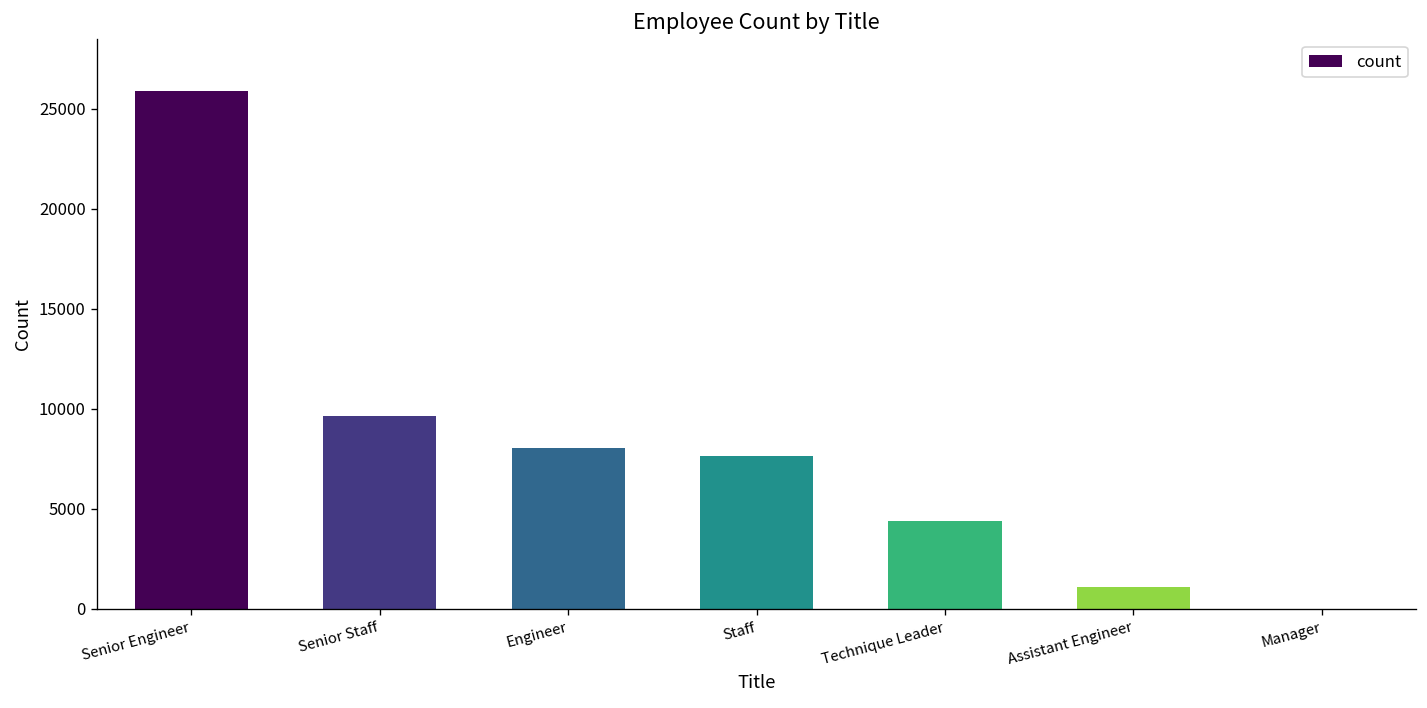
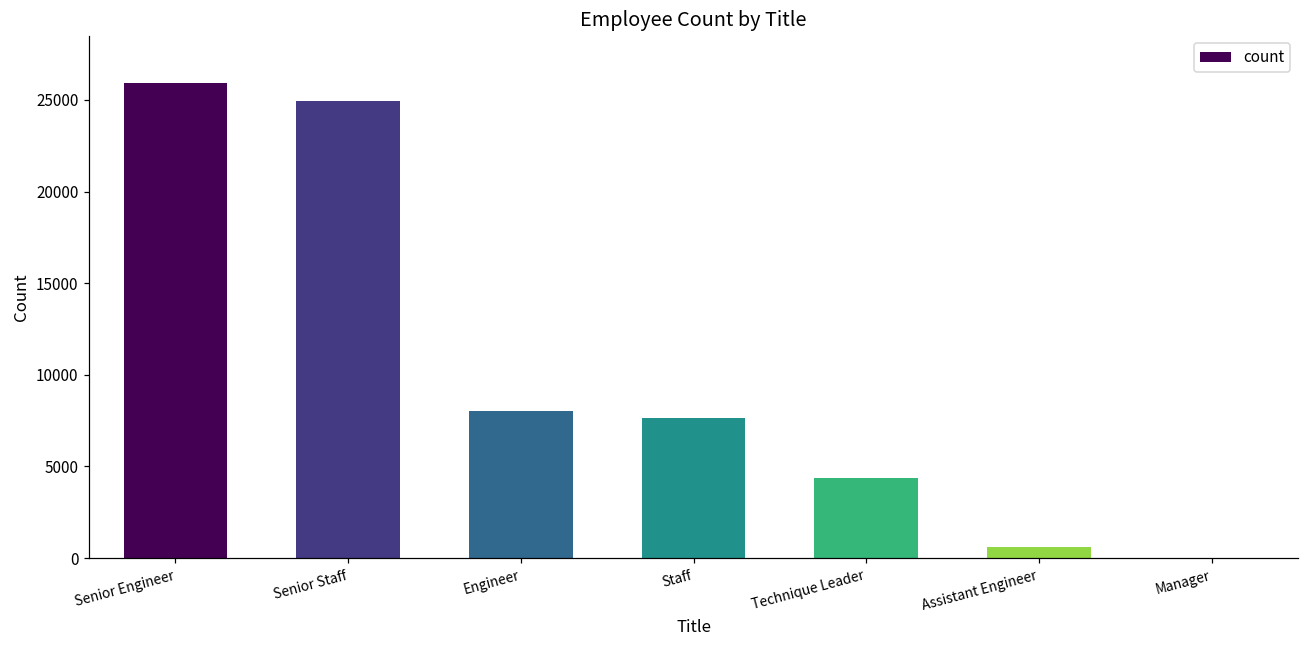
  {
    "Senior Engineer": 25900,
-   "Senior Staff": 9600,
+   "Senior Staff": 24900,
    "Engineer": 8000,
    "Staff": 7600,
    "Technique Leader": 4400,
-   "Assistant Engineer": 1100
+   "Assistant Engineer": 600
  }
